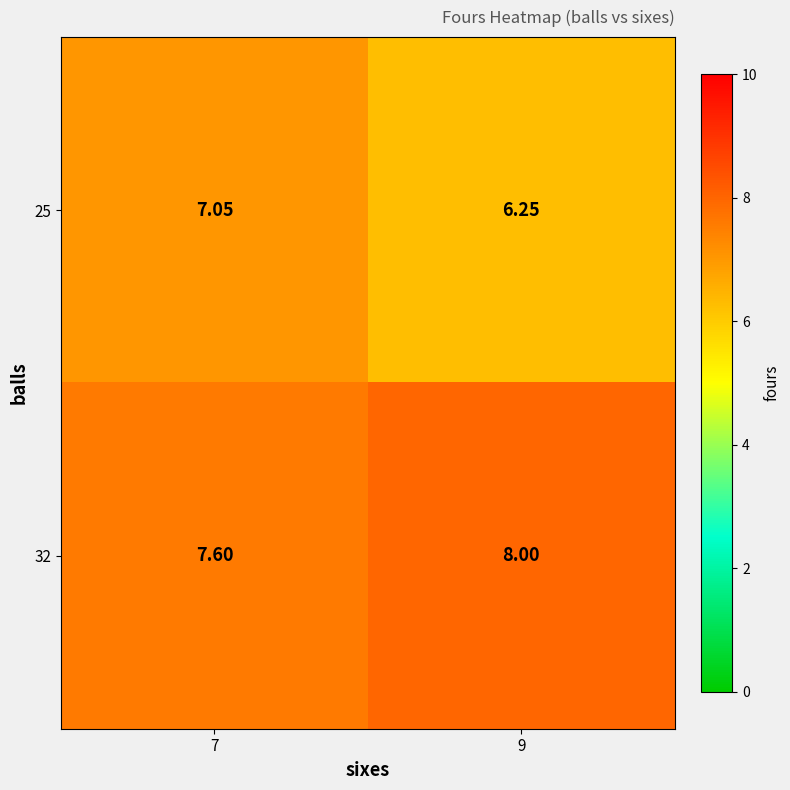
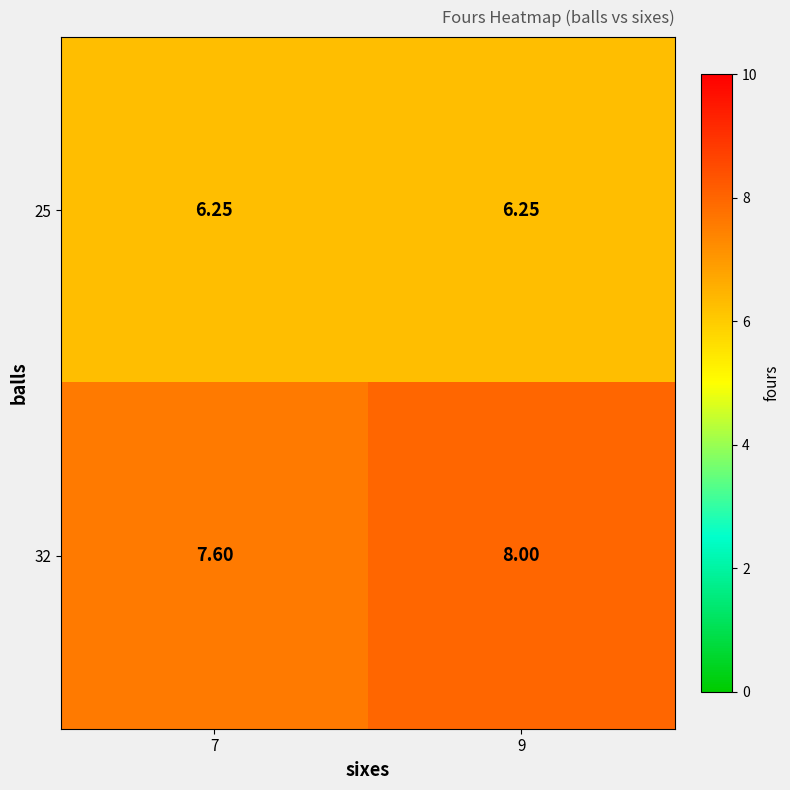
  {
    "25": {
-     "7": 7.05,
+     "7": 6.25,
      "9": 6.25
    },
    "32": {
      "7": 7.60,
      "9": 8.00
    }
  }
